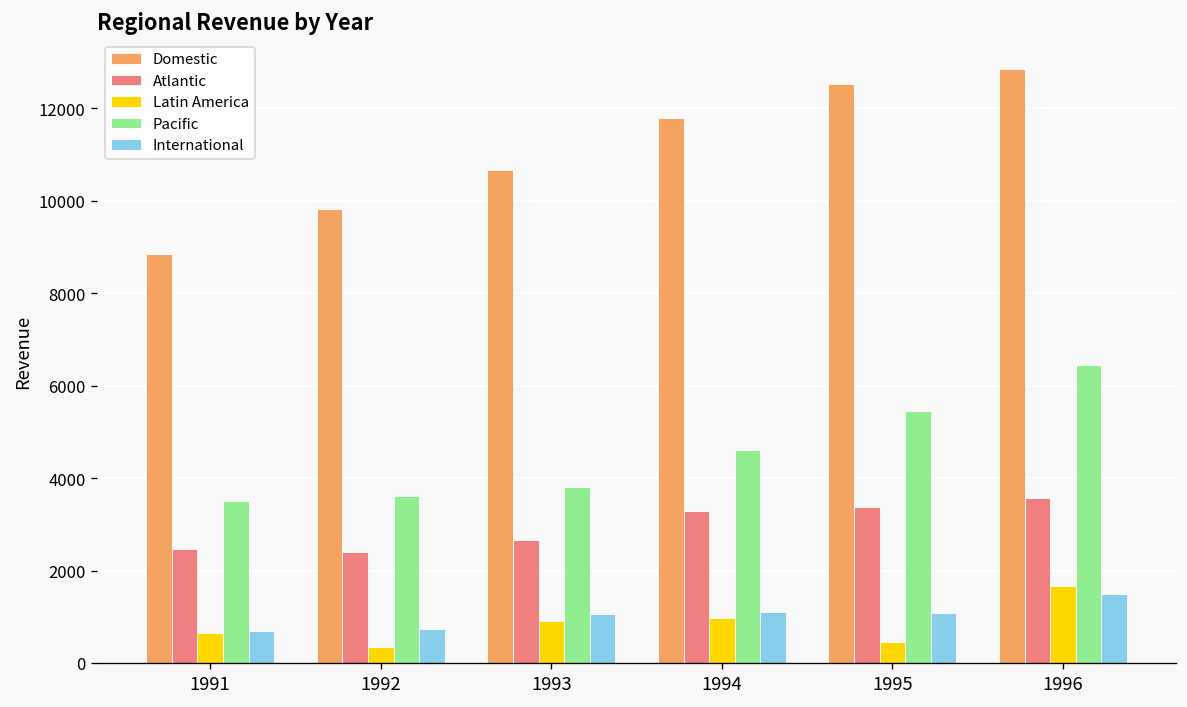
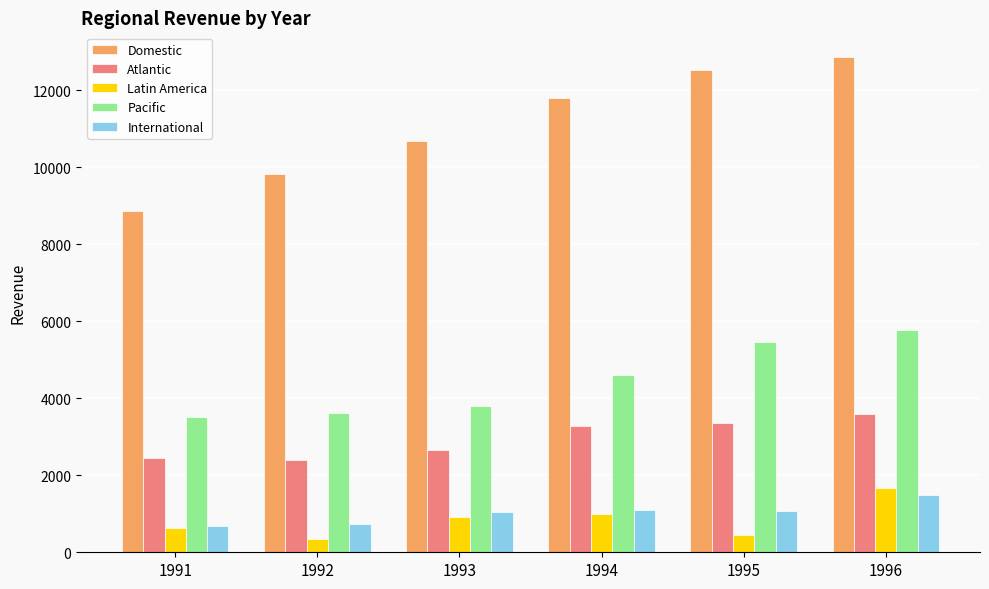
  {
    "Latin America": {
      "1991": 600,
      "1992": 300,
      "1993": 900,
      "1994": 1000,
      "1995": 400,
      "1996": 1700
    },
    "Pacific": {
      "1991": 3500,
      "1992": 3600,
      "1993": 3800,
      "1994": 4600,
      "1995": 5500,
-     "1996": 6400
+     "1996": 5800
    },
    "International": {
      "1991": 700,
      "1992": 700,
      "1993": 1000,
      "1994": 1100,
      "1995": 1100,
      "1996": 1500
    }
  }
